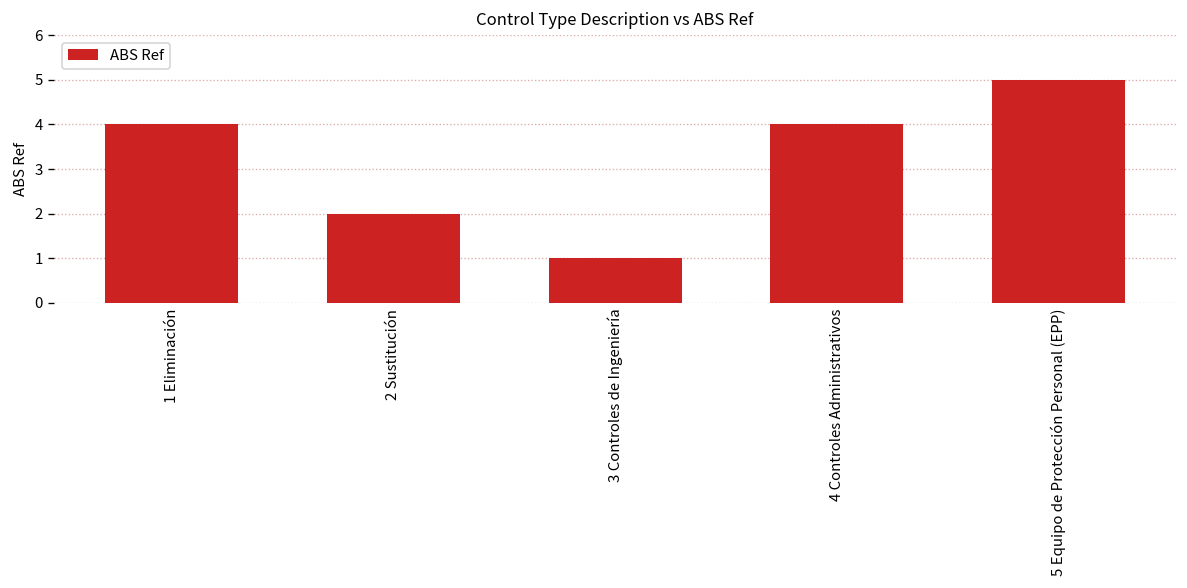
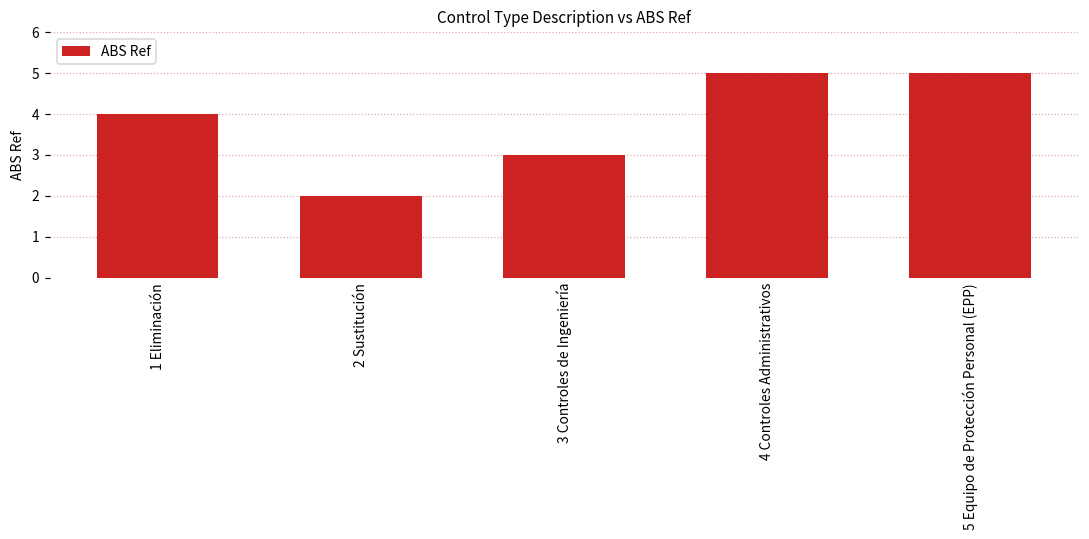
  {
    "1 Eliminación": 4,
    "2 Sustitución": 2,
-   "3 Controles de Ingeniería": 1,
-   "4 Controles Administrativos": 4,
+   "3 Controles de Ingeniería": 3,
+   "4 Controles Administrativos": 5,
    "5 Equipo de Protección Personal (EPP)": 5
  }
